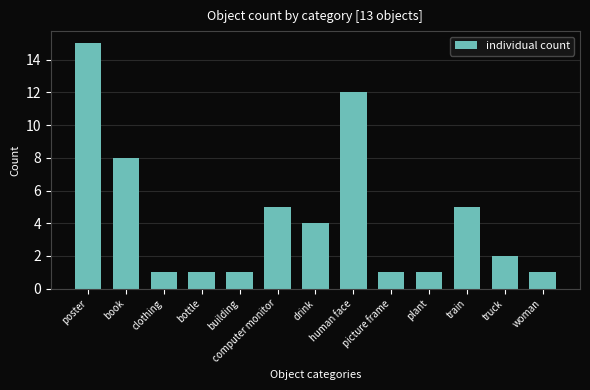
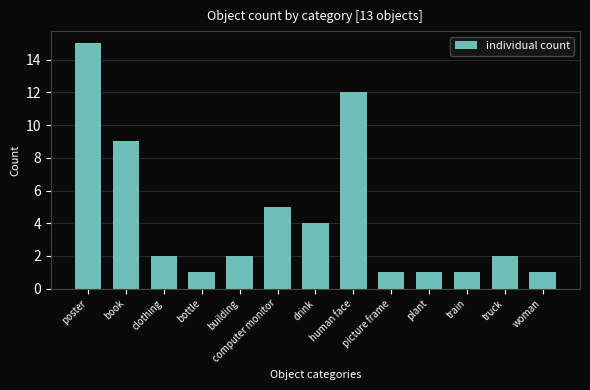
  {
    "poster": 15,
-   "book": 8,
-   "clothing": 1,
+   "book": 9,
+   "clothing": 2,
    "bottle": 1,
-   "building": 1,
+   "building": 2,
    "computer monitor": 5,
    "drink": 4,
    "human face": 12,
    "picture frame": 1,
    "plant": 1,
-   "train": 5,
+   "train": 1,
    "truck": 2,
    "woman": 1
  }
